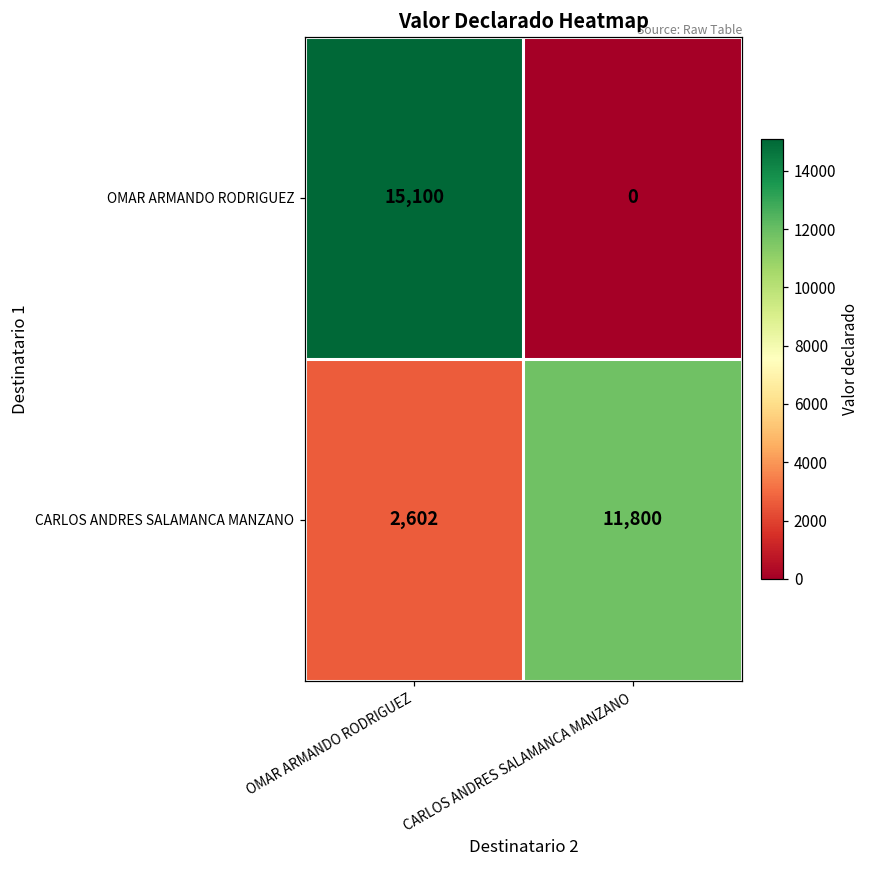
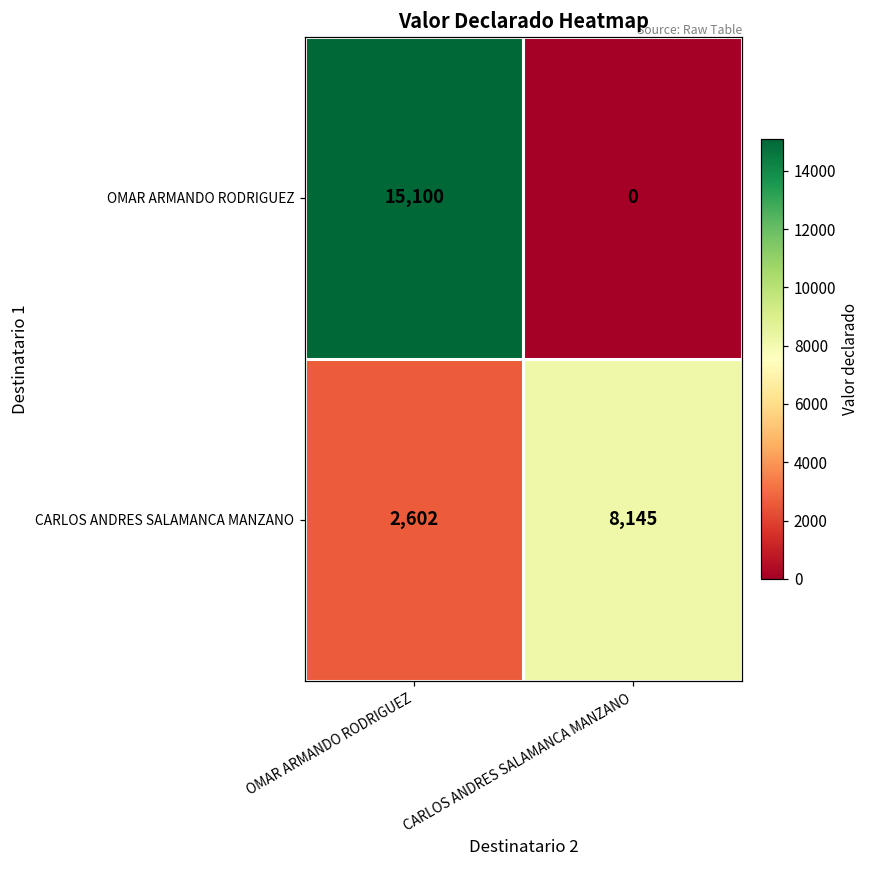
  {
    "OMAR ARMANDO RODRIGUEZ": {
      "OMAR ARMANDO RODRIGUEZ": "15,100",
      "CARLOS ANDRES SALAMANCA MANZANO": "0"
    },
    "CARLOS ANDRES SALAMANCA MANZANO": {
      "OMAR ARMANDO RODRIGUEZ": "2,602",
-     "CARLOS ANDRES SALAMANCA MANZANO": "11,800"
+     "CARLOS ANDRES SALAMANCA MANZANO": "8,145"
    }
  }
